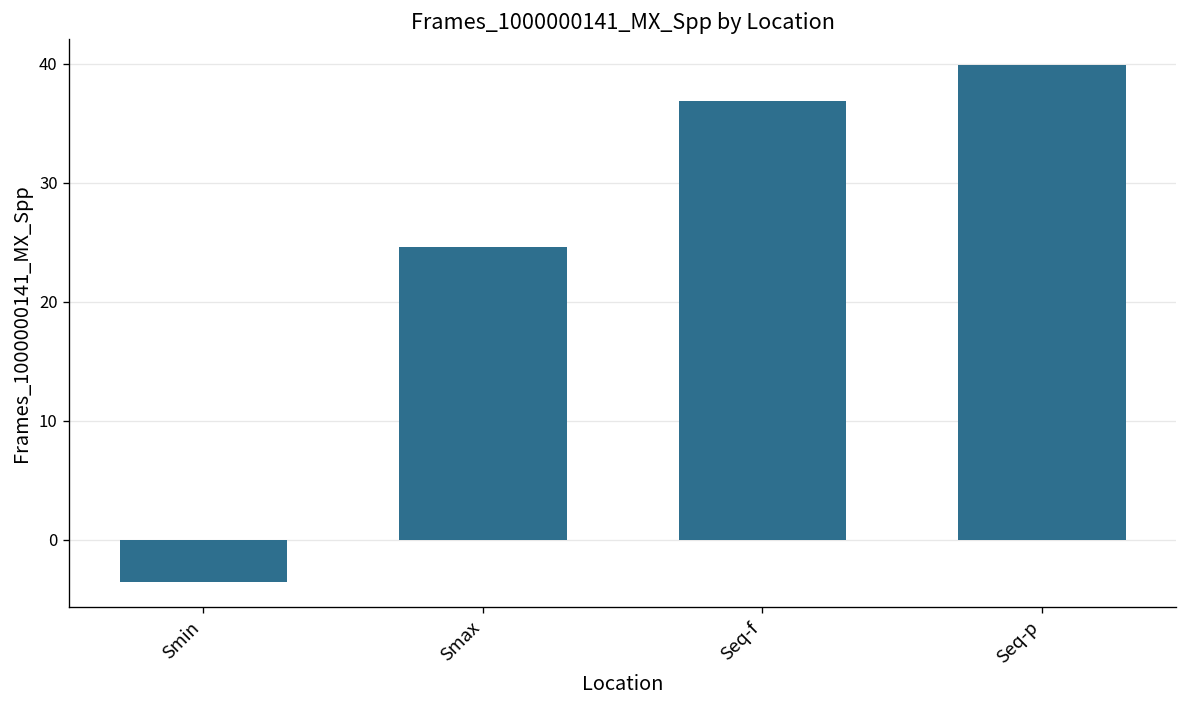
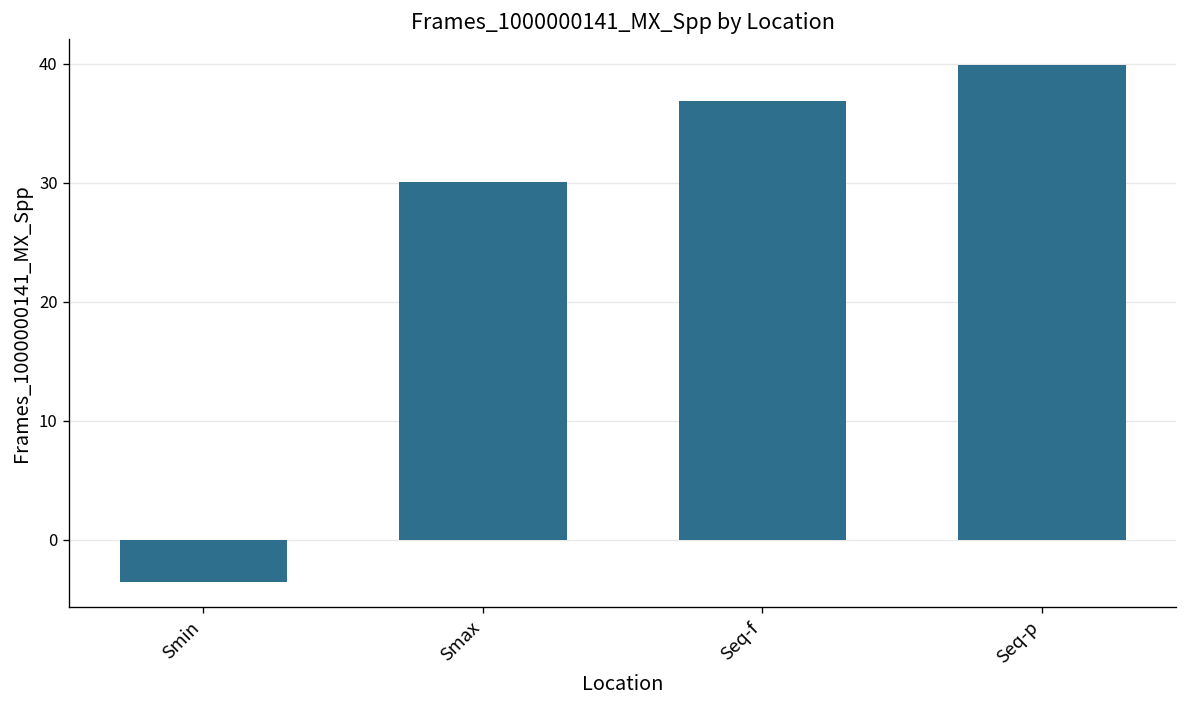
  {
    "Smin": -3,
-   "Smax": 25,
+   "Smax": 30,
    "Seq-f": 37,
    "Seq-p": 40
  }
